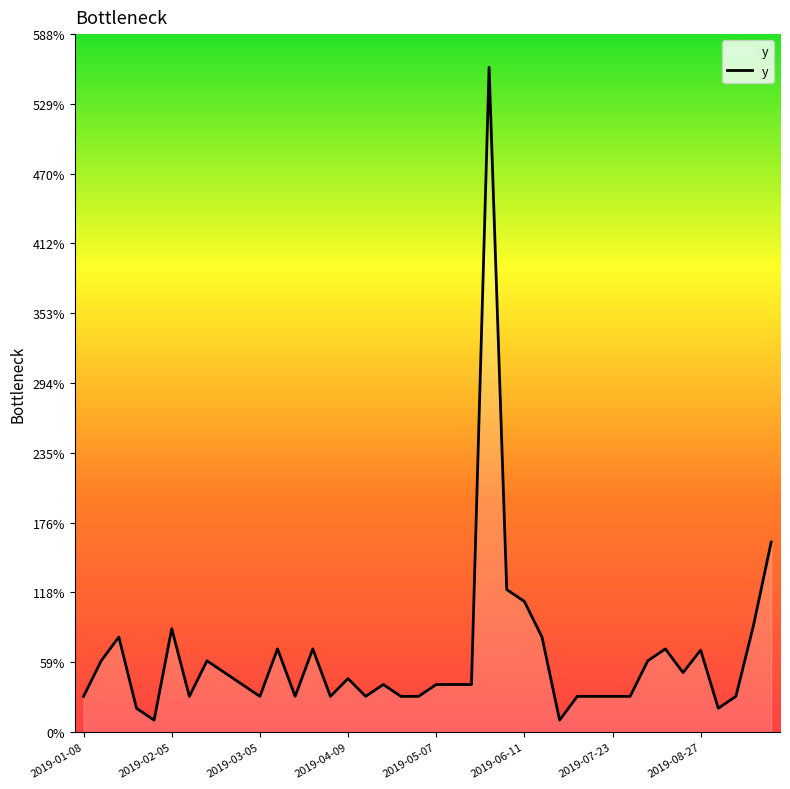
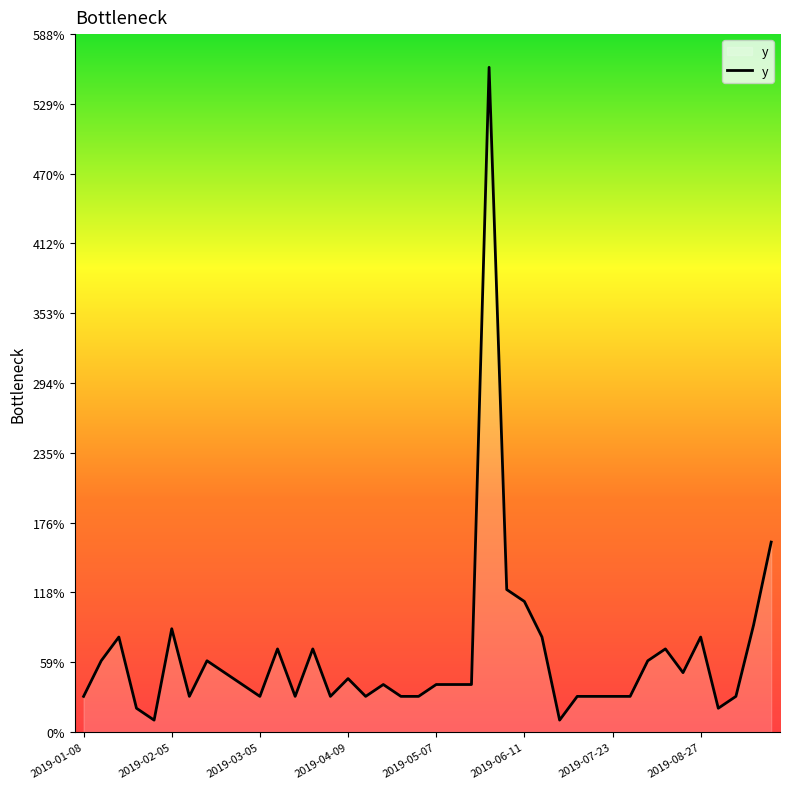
  {
    "2019-01-08": "30%",
    "2019-02-05": "87%",
    "2019-03-05": "30%",
    "2019-04-09": "45%",
    "2019-05-07": "40%",
    "2019-06-11": "110%",
    "2019-07-23": "30%",
-   "2019-08-27": "69%"
+   "2019-08-27": "80%"
  }
